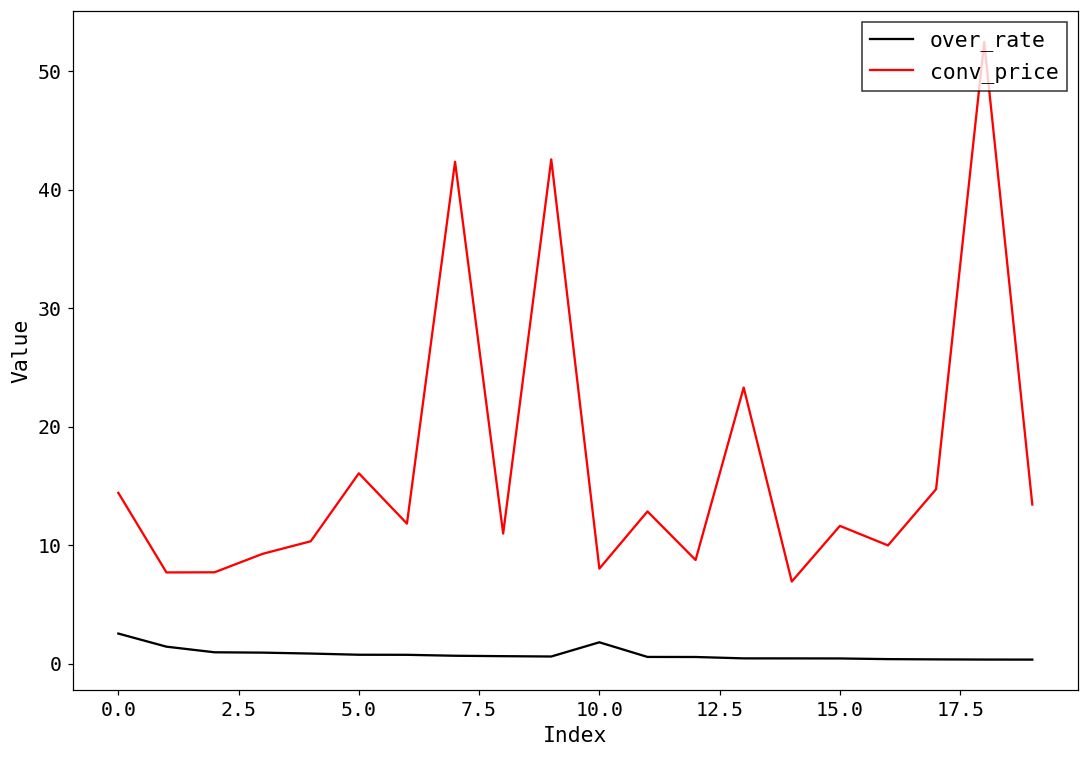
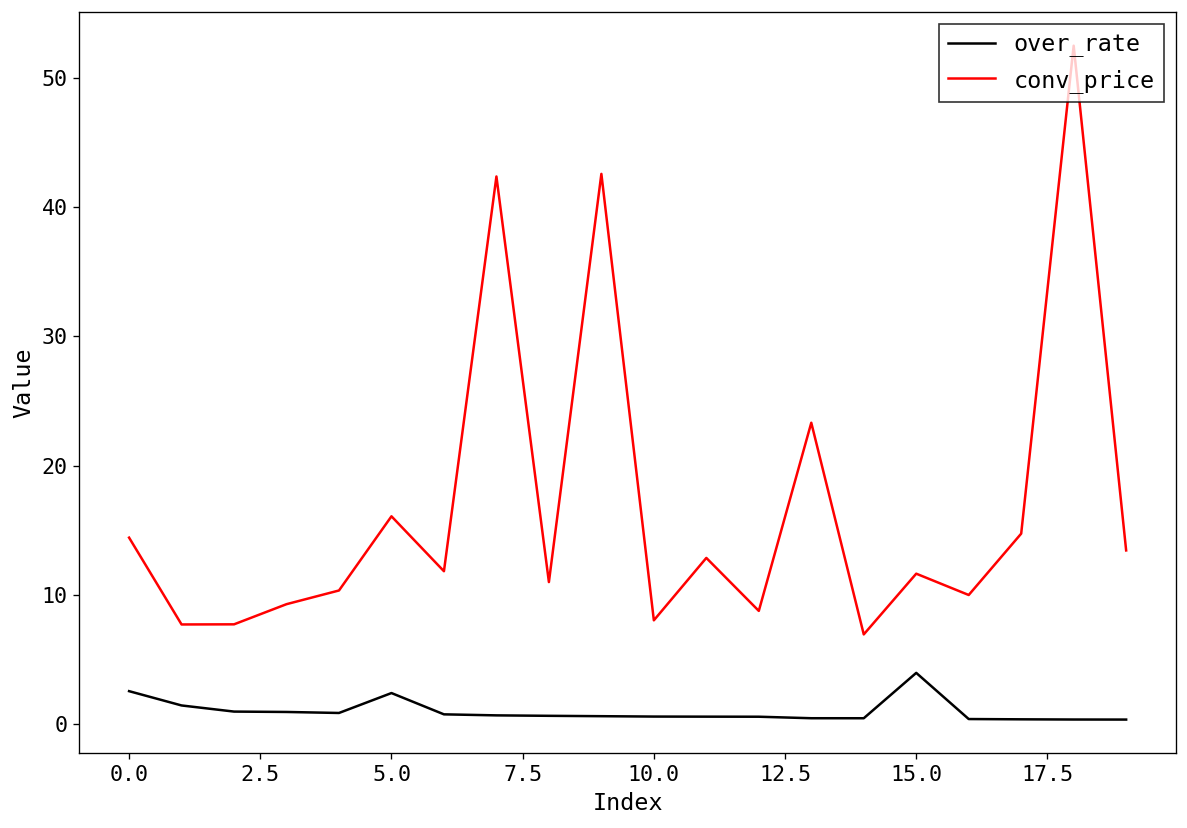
  {
    "over_rate": {
      "0.0": 2.5,
-     "5.0": 0.8,
-     "10.0": 1.8,
-     "15.0": 0.4
+     "5.0": 2.4,
+     "10.0": 0.6,
+     "15.0": 4.0
    },
    "conv_price": {
      "0.0": 14.4,
      "5.0": 16.1,
      "10.0": 8.0,
      "15.0": 11.6
    }
  }
